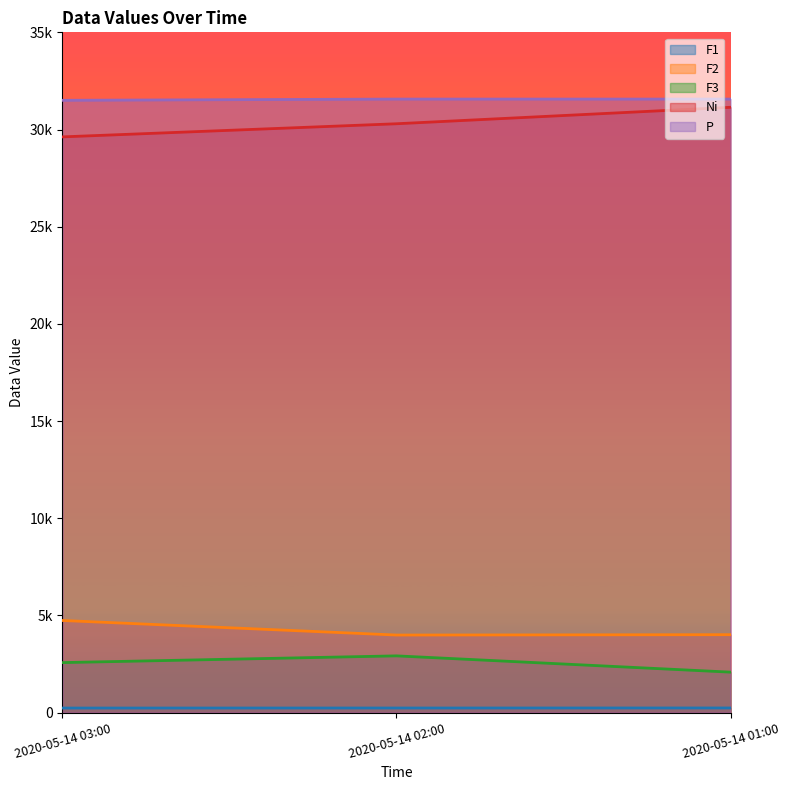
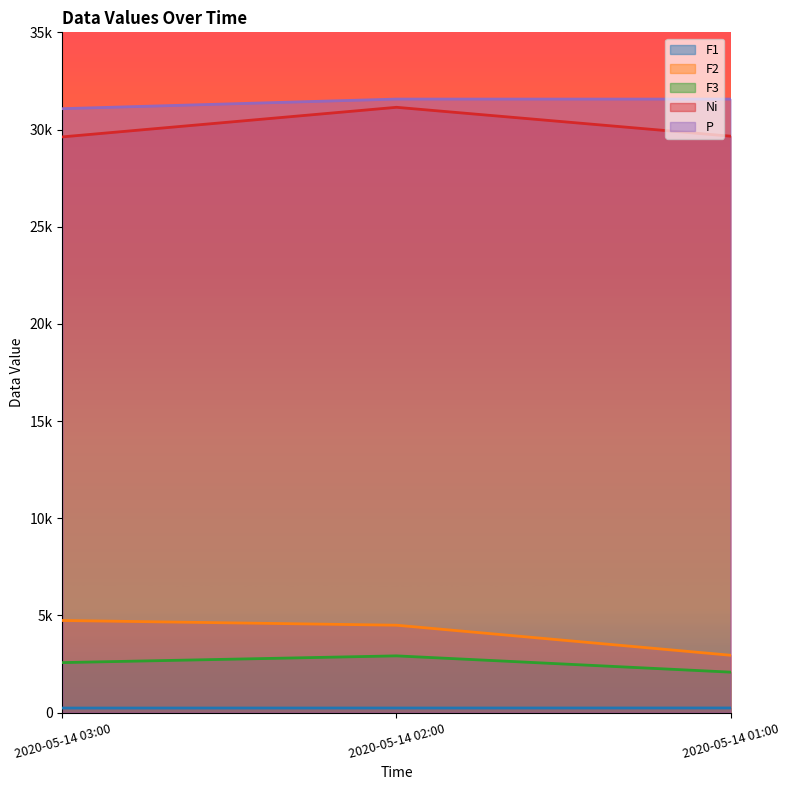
  {
    "F1": {
      "2020-05-14 03:00": 200,
      "2020-05-14 02:00": 200,
      "2020-05-14 01:00": 200
    },
    "F2": {
      "2020-05-14 03:00": 4700,
-     "2020-05-14 02:00": 4000,
-     "2020-05-14 01:00": 4000
+     "2020-05-14 02:00": 4500,
+     "2020-05-14 01:00": 2900
    },
    "F3": {
      "2020-05-14 03:00": 2600,
      "2020-05-14 02:00": 2900,
      "2020-05-14 01:00": 2100
    },
    "Ni": {
      "2020-05-14 03:00": 29600,
-     "2020-05-14 02:00": 30300,
-     "2020-05-14 01:00": 31100
+     "2020-05-14 02:00": 31100,
+     "2020-05-14 01:00": 29700
    },
    "P": {
-     "2020-05-14 03:00": 31500,
+     "2020-05-14 03:00": 31100,
      "2020-05-14 02:00": 31600,
      "2020-05-14 01:00": 31600
    }
  }
